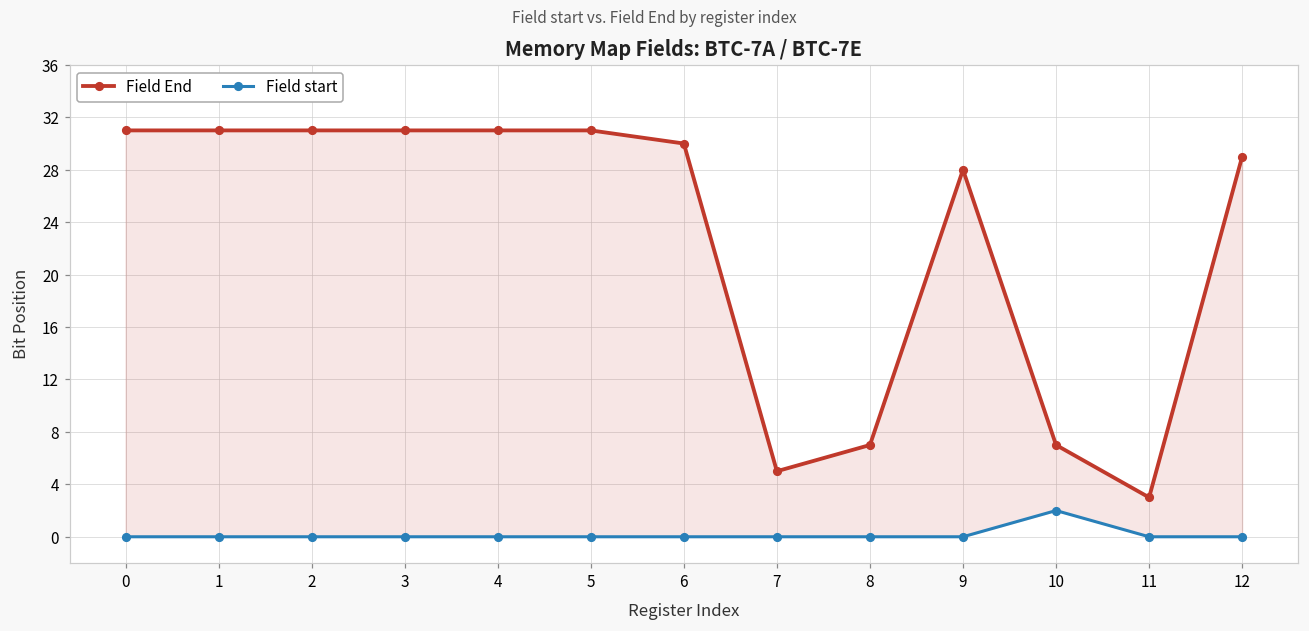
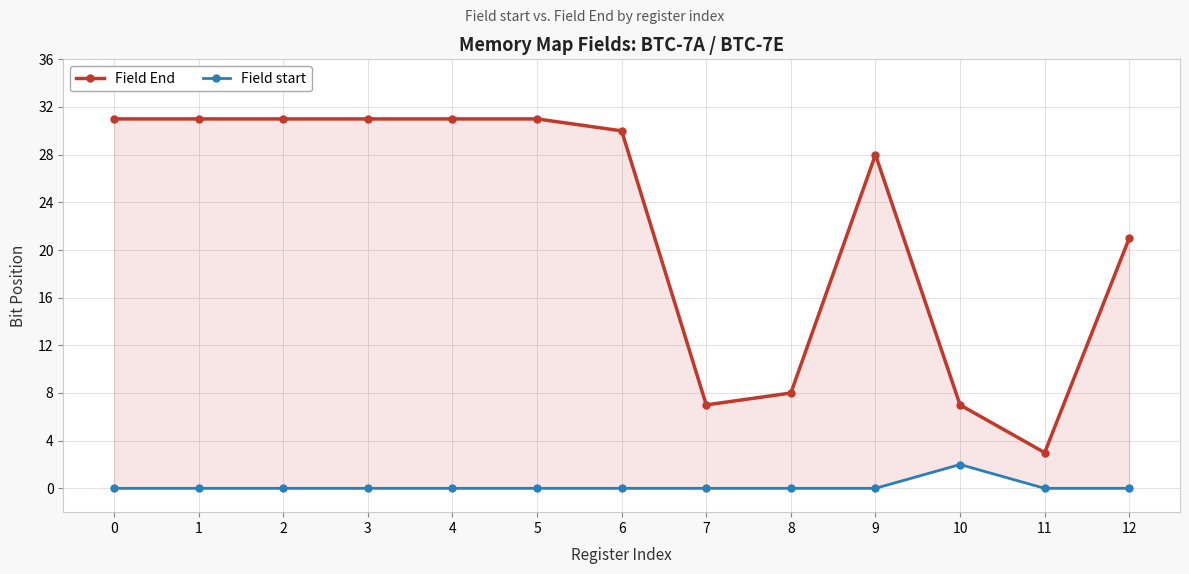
  {
    "Field End": {
      "0": 31,
      "1": 31,
      "2": 31,
      "3": 31,
      "4": 31,
      "5": 31,
      "6": 30,
-     "7": 5,
-     "8": 7,
+     "7": 7,
+     "8": 8,
      "9": 28,
      "10": 7,
      "11": 3,
-     "12": 29
+     "12": 21
    },
    "Field start": {
      "0": 0,
      "1": 0,
      "2": 0,
      "3": 0,
      "4": 0,
      "5": 0,
      "6": 0,
      "7": 0,
      "8": 0,
      "9": 0,
      "10": 2,
      "11": 0,
      "12": 0
    }
  }
